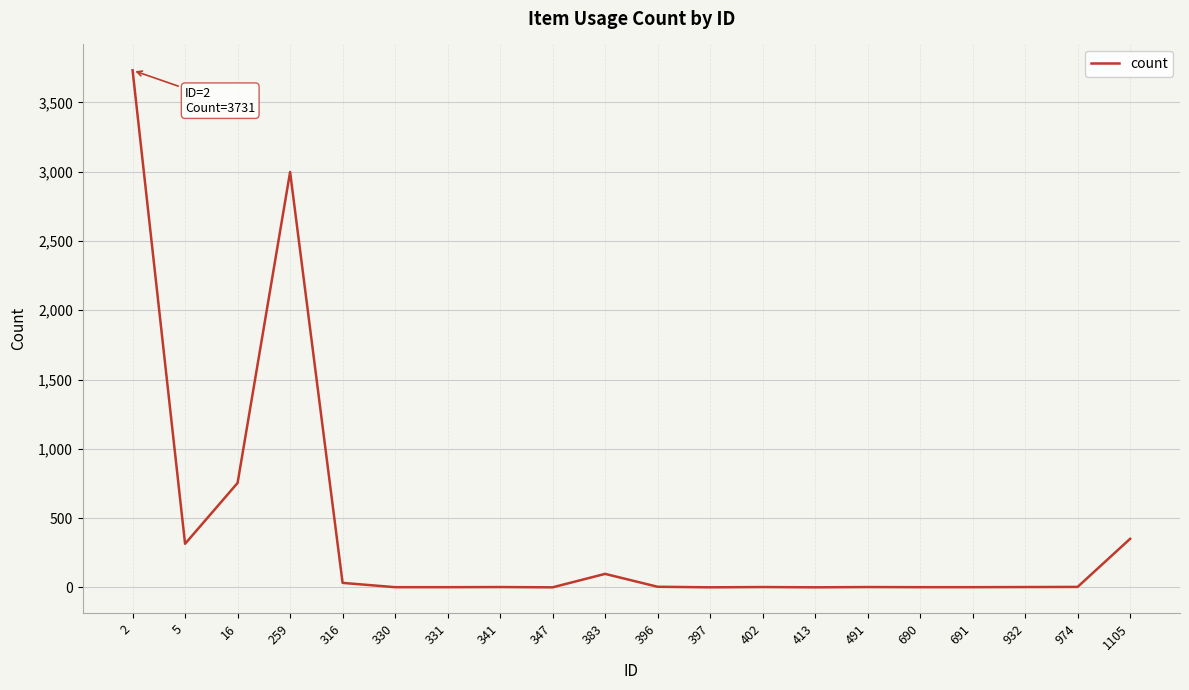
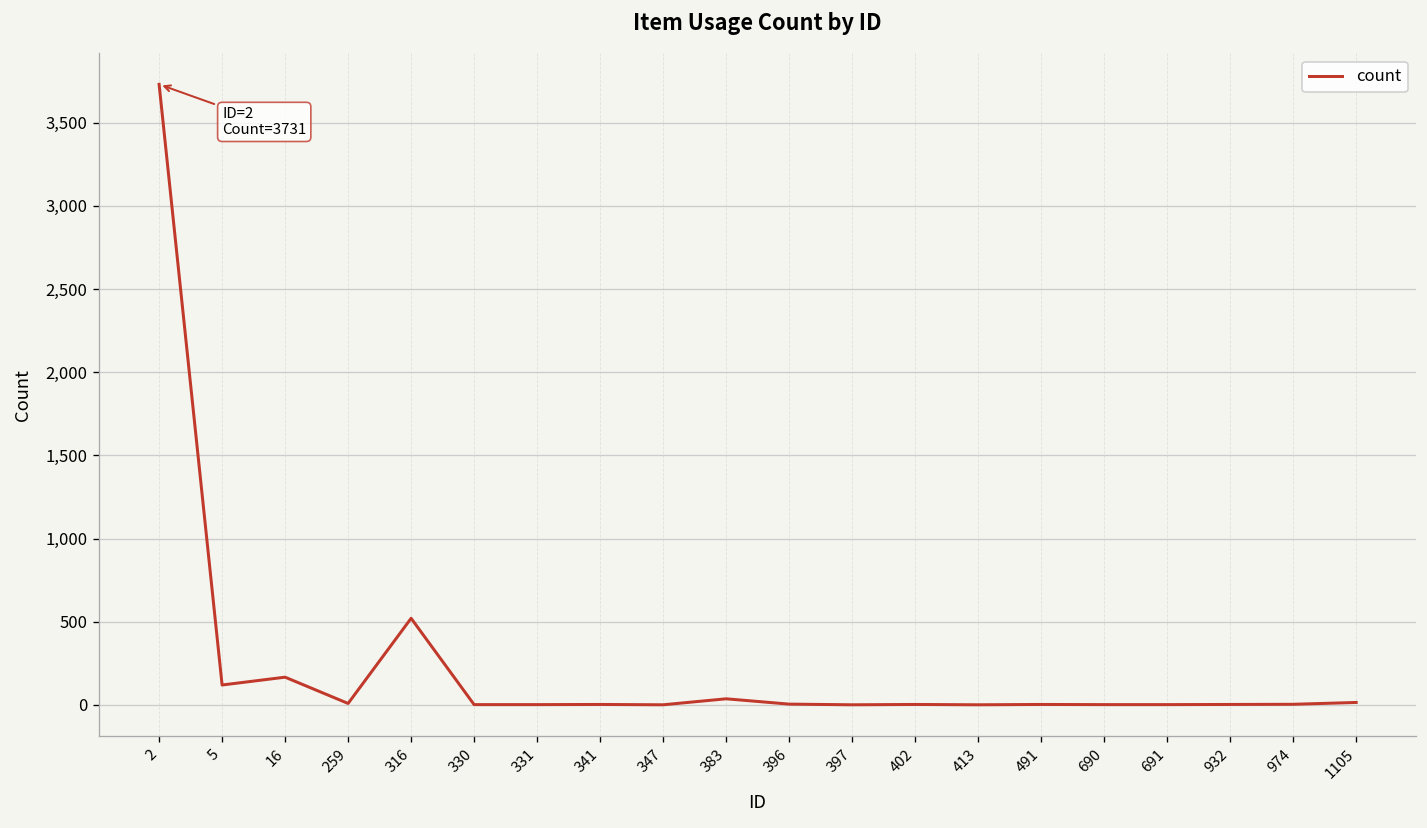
  {
-   "5": "320",
-   "16": "750",
-   "259": "3,000",
-   "316": "30",
+   "5": "120",
+   "16": "170",
+   "259": "10",
+   "316": "520",
    "330": "0",
    "331": "0",
    "341": "0",
    "347": "0",
-   "383": "100",
+   "383": "40",
    "396": "10",
    "397": "0",
    "402": "0",
    "413": "0",
    "491": "0",
    "690": "0",
    "691": "0",
    "932": "0",
    "974": "0",
-   "1105": "350"
+   "1105": "20"
  }
